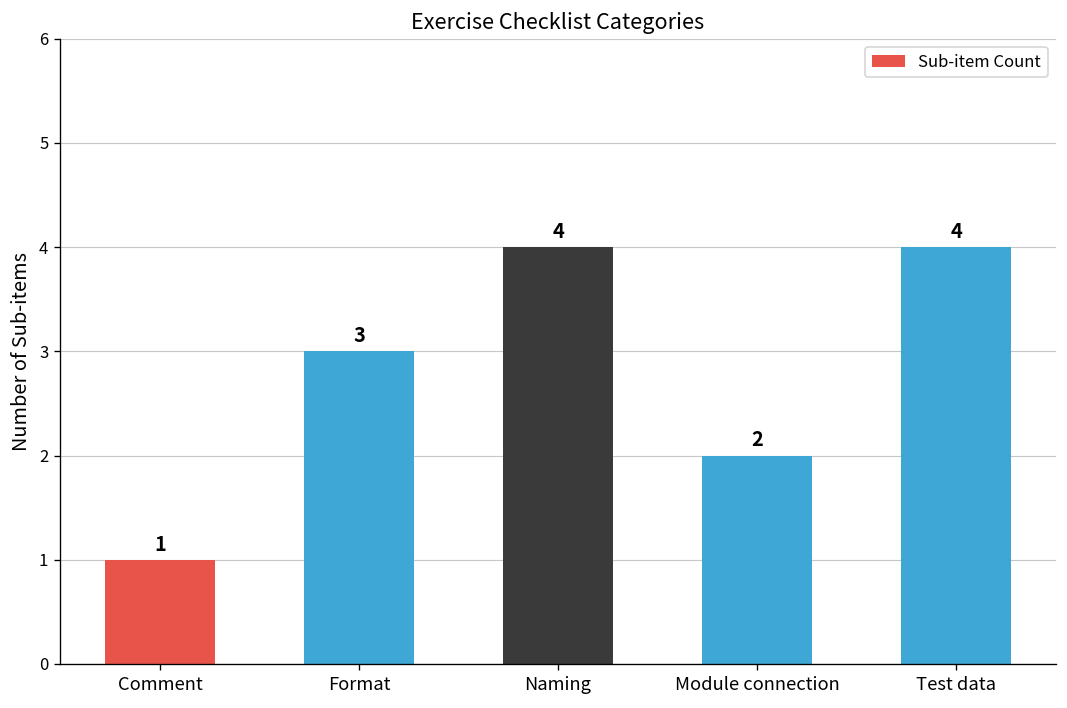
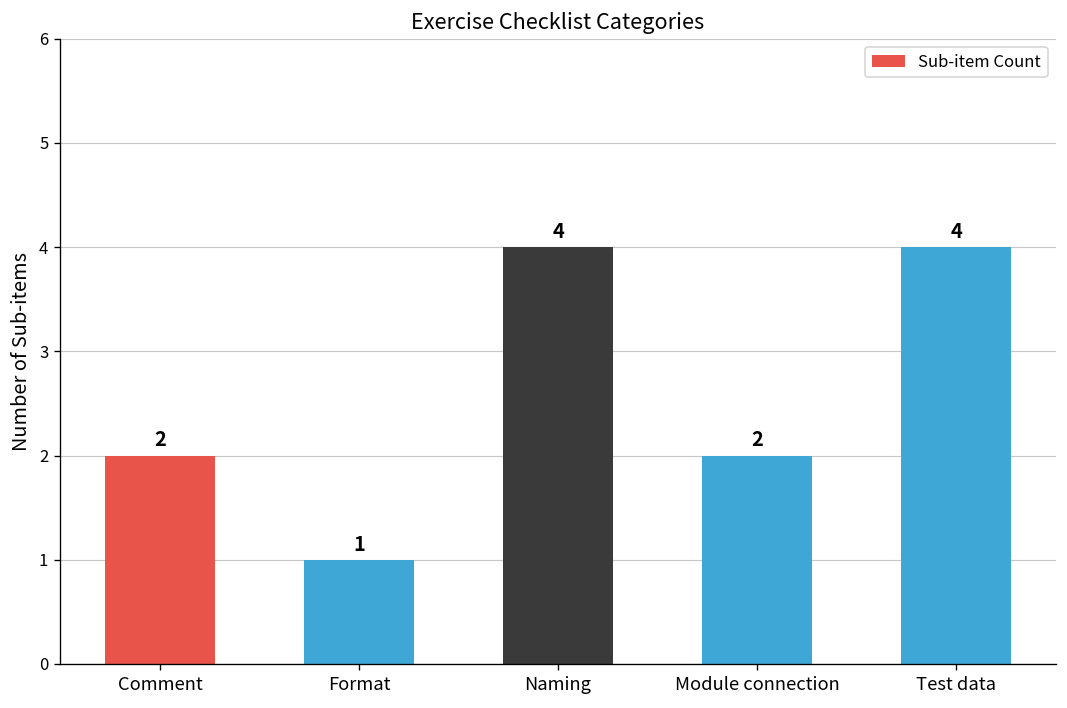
  {
-   "Comment": 1,
-   "Format": 3,
+   "Comment": 2,
+   "Format": 1,
    "Naming": 4,
    "Module connection": 2,
    "Test data": 4
  }
